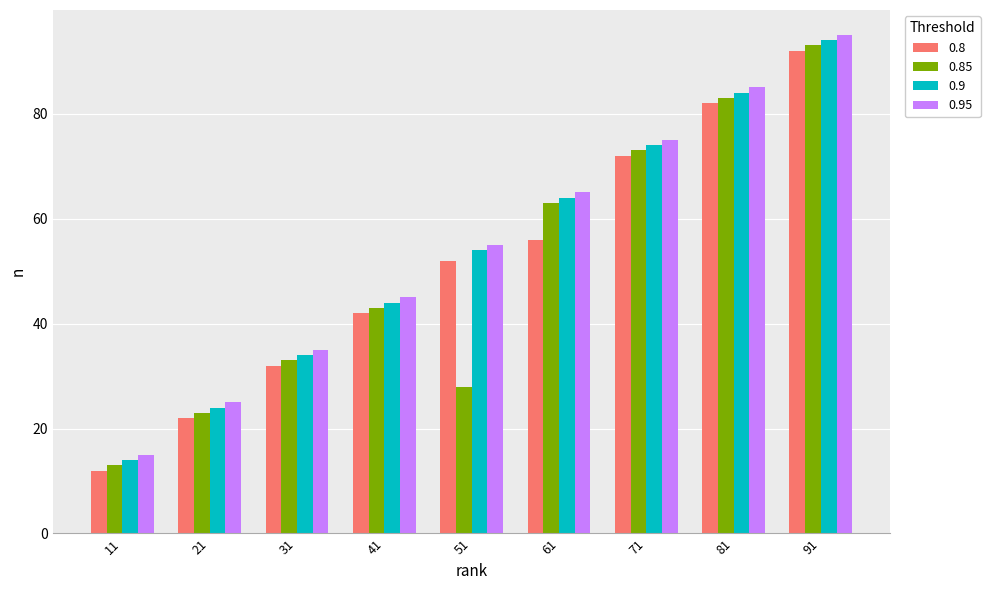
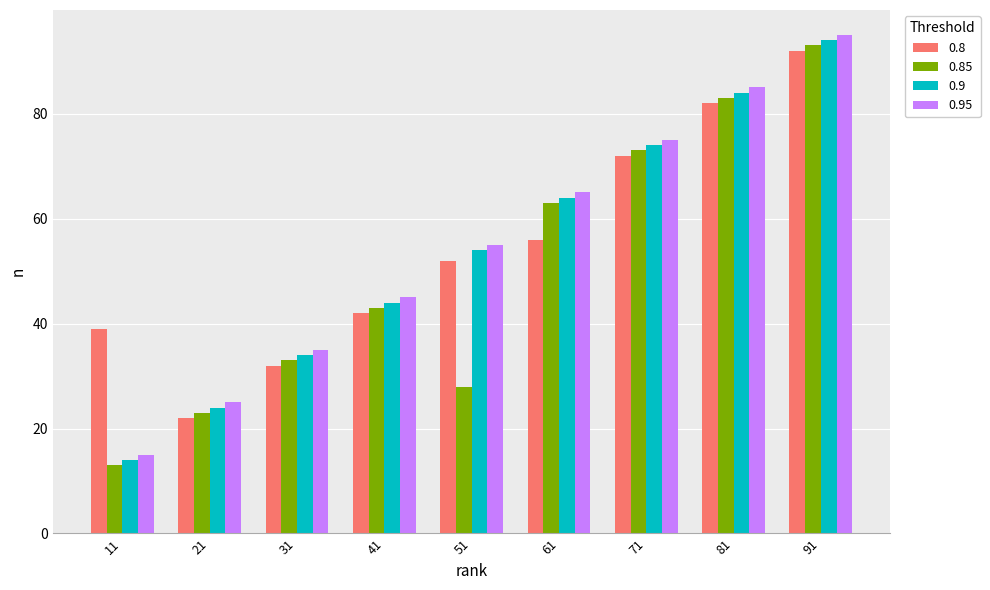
  {
    "0.8": {
-     "11": 12,
+     "11": 39,
      "21": 22,
      "31": 32,
      "41": 42,
      "51": 52,
      "61": 56,
      "71": 72,
      "81": 82,
      "91": 92
    },
    "0.85": {
      "11": 13,
      "21": 23,
      "31": 33,
      "41": 43,
      "51": 28,
      "61": 63,
      "71": 73,
      "81": 83,
      "91": 93
    },
    "0.9": {
      "11": 14,
      "21": 24,
      "31": 34,
      "41": 44,
      "51": 54,
      "61": 64,
      "71": 74,
      "81": 84,
      "91": 94
    },
    "0.95": {
      "11": 15,
      "21": 25,
      "31": 35,
      "41": 45,
      "51": 55,
      "61": 65,
      "71": 75,
      "81": 85,
      "91": 95
    }
  }
